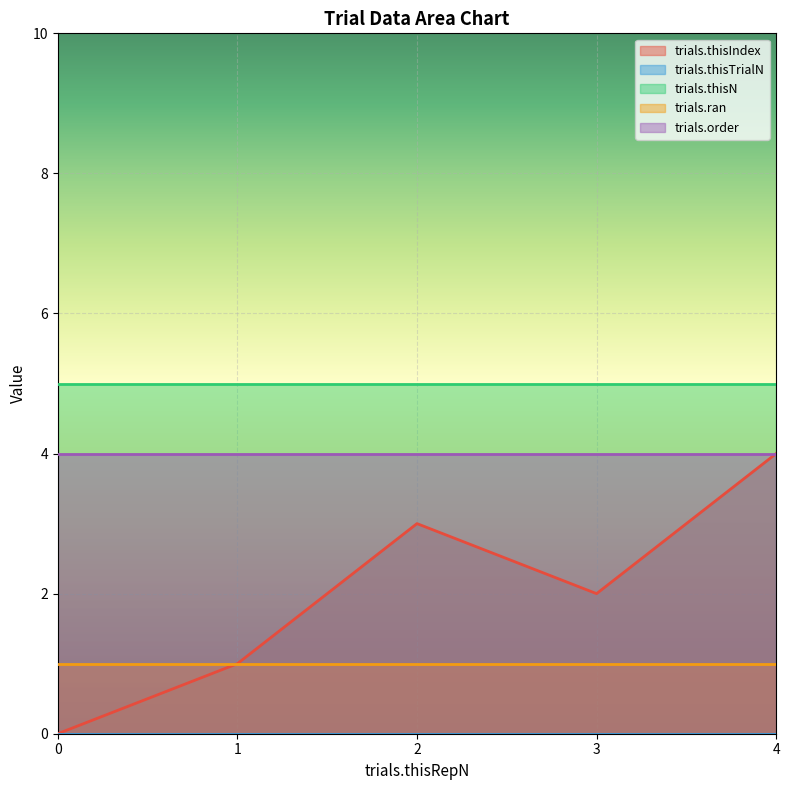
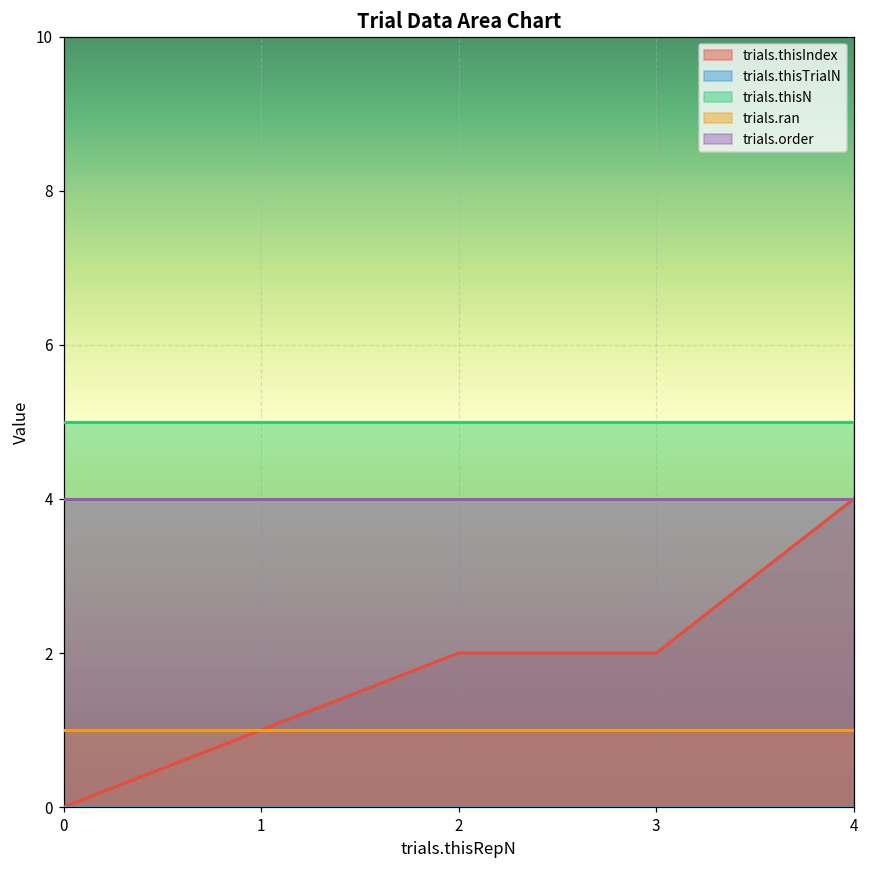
  {
    "trials.thisIndex": {
-     "2": 3,
+     "2": 2,
      "3": 2
    },
    "trials.thisTrialN": {
      "1": 0,
      "2": 0,
      "3": 0,
      "4": 0
    },
    "trials.thisN": {
      "0": 5,
      "1": 5,
      "2": 5,
      "3": 5,
      "4": 5
    },
    "trials.ran": {
      "0": 1,
      "2": 1,
      "3": 1,
      "4": 1
    },
    "trials.order": {
      "0": 4,
      "1": 4,
      "2": 4,
      "3": 4
    }
  }
